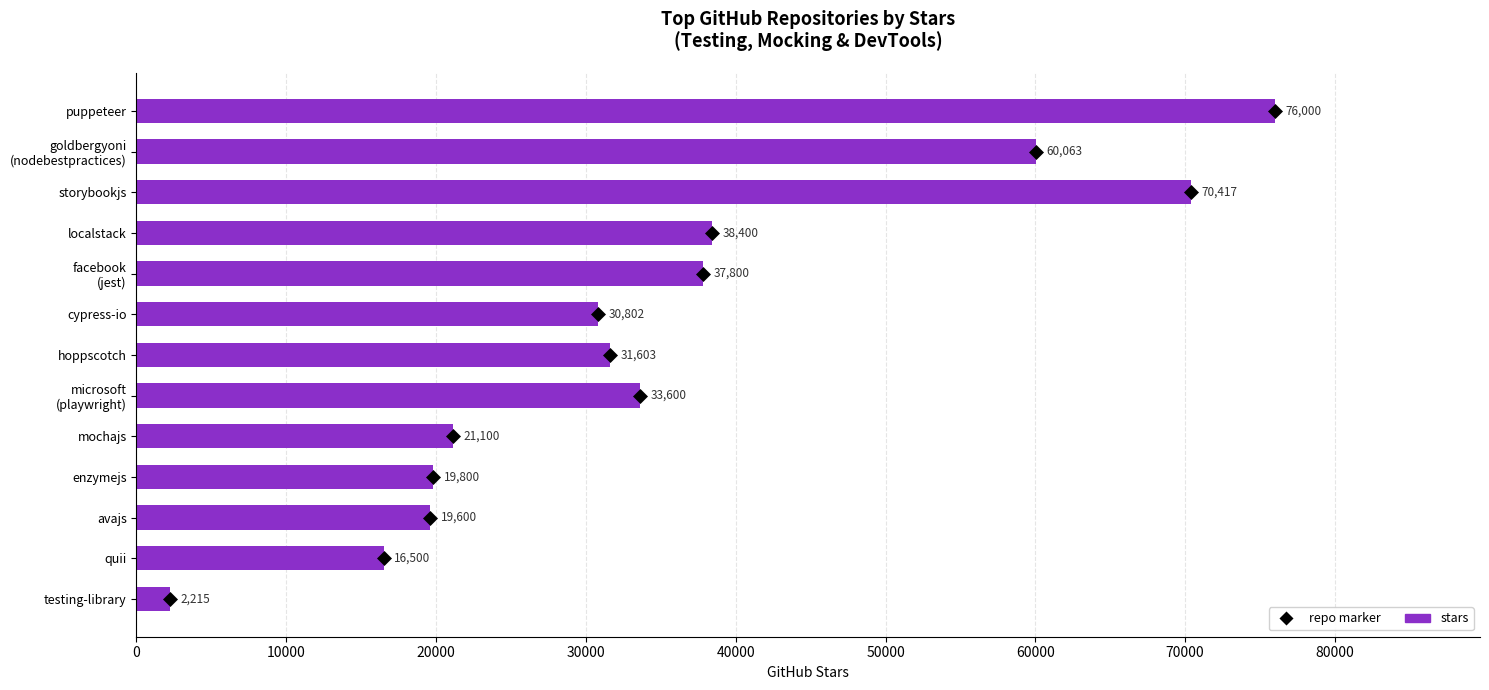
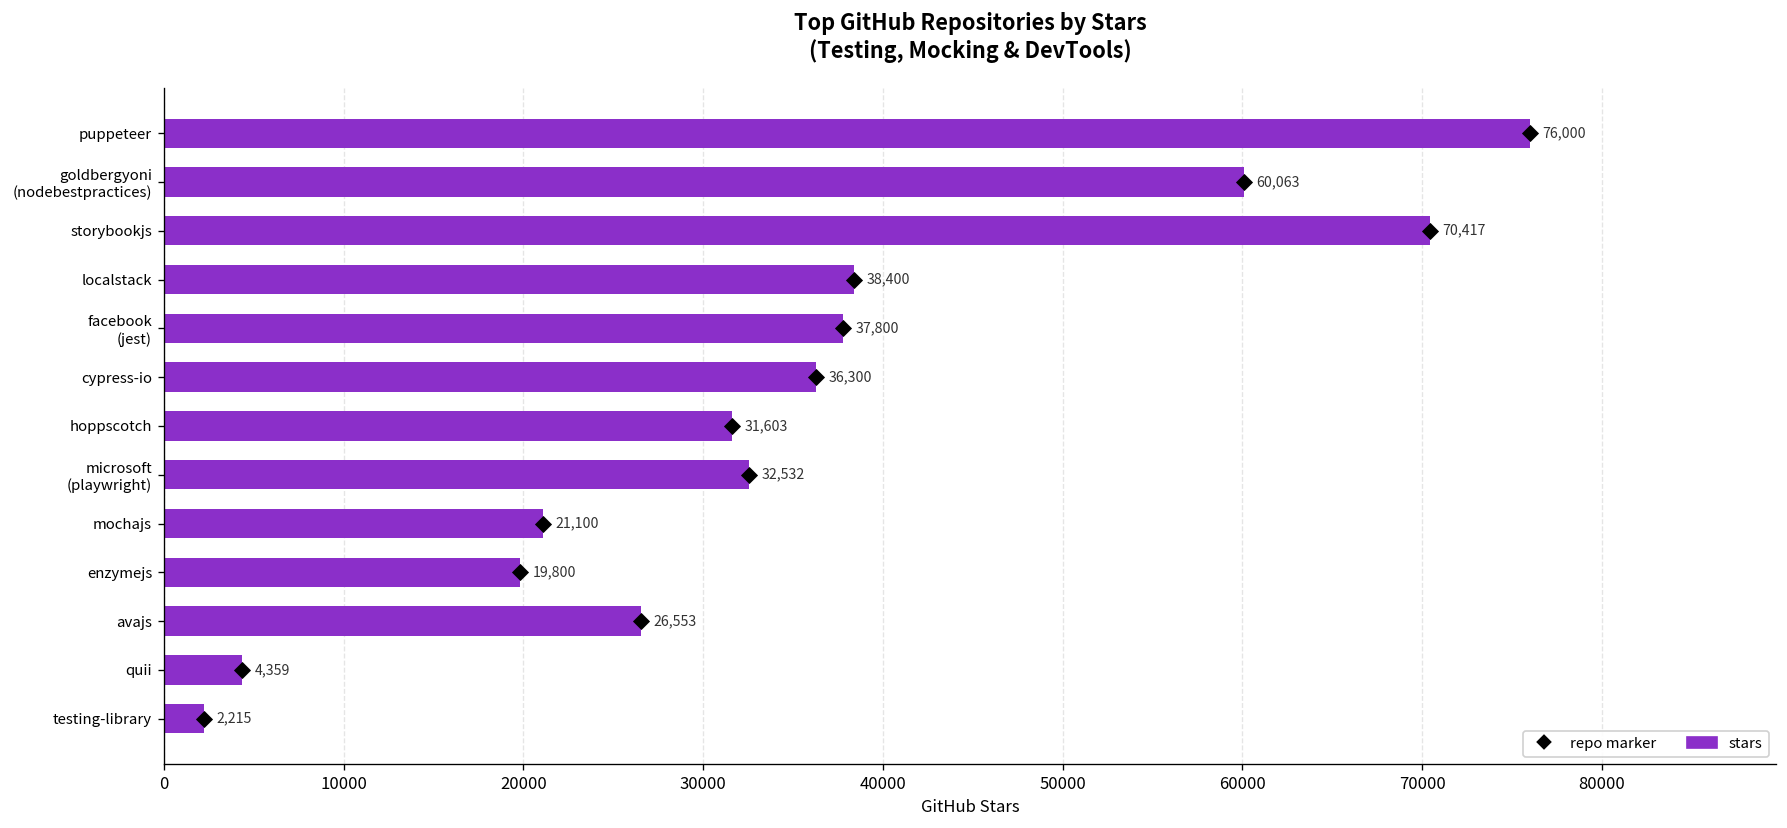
  {
    "stars": {
      "puppeteer": "76,000",
      "goldbergyoni (nodebestpractices)": "60,063",
      "storybookjs": "70,417",
      "localstack": "38,400",
      "facebook (jest)": "37,800",
-     "cypress-io": "30,802",
+     "cypress-io": "36,300",
      "hoppscotch": "31,603",
-     "microsoft (playwright)": "33,600",
+     "microsoft (playwright)": "32,532",
      "mochajs": "21,100",
      "enzymejs": "19,800",
-     "avajs": "19,600",
-     "quii": "16,500",
+     "avajs": "26,553",
+     "quii": "4,359",
      "testing-library": "2,215"
    }
  }
